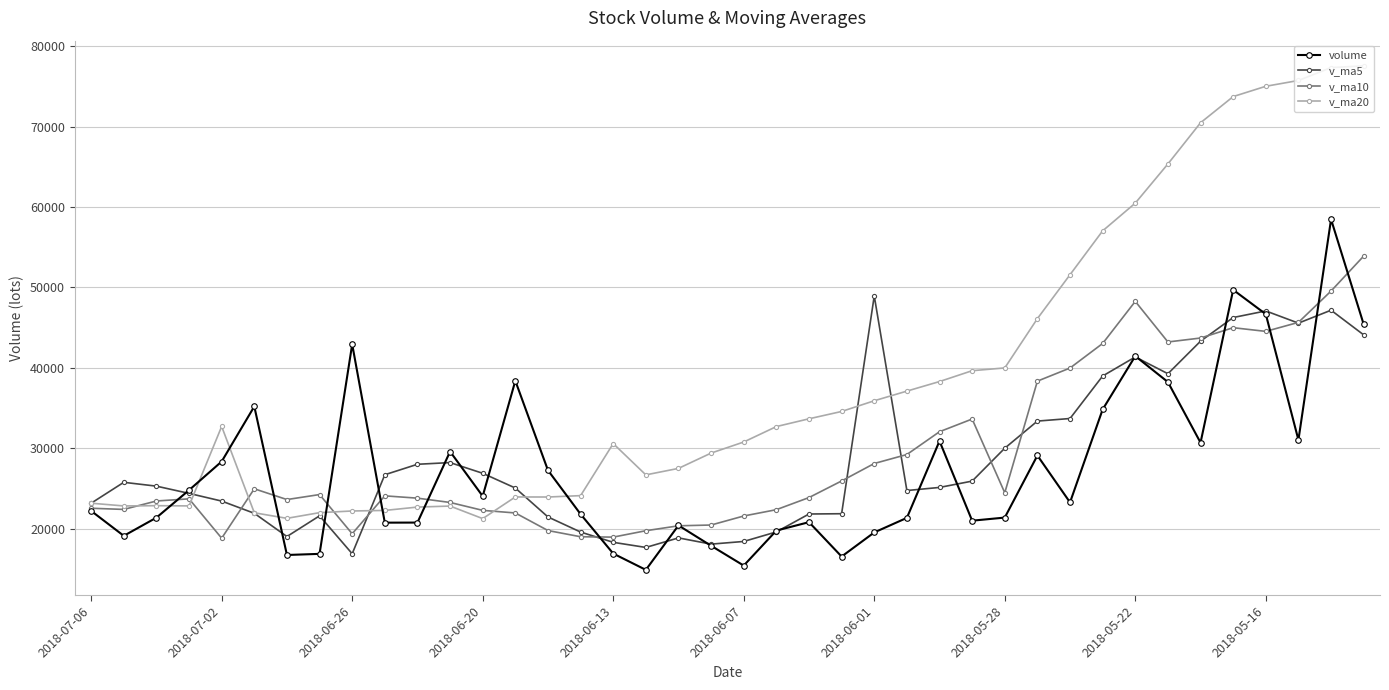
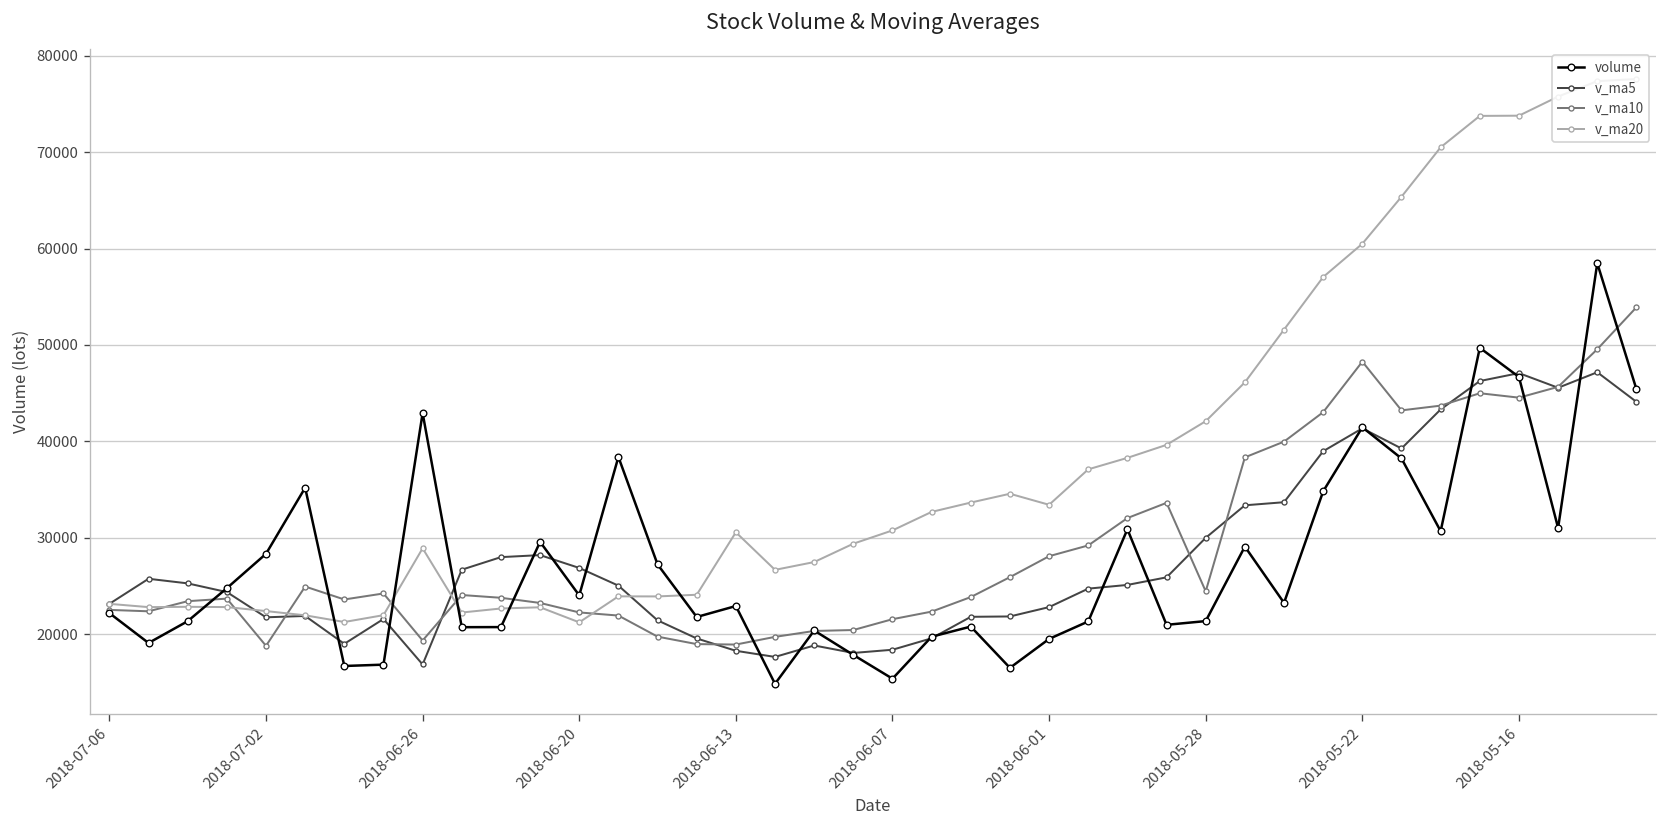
  {
    "volume": {
      "2018-07-06": 22000,
      "2018-07-02": 28000,
      "2018-06-26": 43000,
      "2018-06-20": 24000,
-     "2018-06-13": 17000,
+     "2018-06-13": 23000,
      "2018-06-07": 15000,
      "2018-06-01": 20000,
      "2018-05-28": 21000,
      "2018-05-16": 47000
    },
    "v_ma5": {
-     "2018-07-02": 23000,
+     "2018-07-02": 22000,
      "2018-06-26": 17000,
      "2018-06-20": 27000,
      "2018-06-13": 18000,
      "2018-06-07": 18000,
-     "2018-06-01": 49000,
+     "2018-06-01": 23000,
      "2018-05-28": 30000,
      "2018-05-16": 47000
    },
    "v_ma10": {
      "2018-07-06": 23000,
      "2018-07-02": 19000,
      "2018-06-26": 19000,
      "2018-06-20": 22000,
      "2018-06-13": 19000,
      "2018-06-07": 22000,
      "2018-06-01": 28000,
      "2018-05-28": 24000,
      "2018-05-22": 48000,
      "2018-05-16": 45000
    },
    "v_ma20": {
-     "2018-07-02": 33000,
-     "2018-06-26": 22000,
+     "2018-07-02": 22000,
+     "2018-06-26": 29000,
      "2018-06-20": 21000,
      "2018-06-13": 31000,
      "2018-06-07": 31000,
-     "2018-06-01": 36000,
-     "2018-05-28": 40000,
+     "2018-06-01": 33000,
+     "2018-05-28": 42000,
      "2018-05-22": 61000,
-     "2018-05-16": 75000
+     "2018-05-16": 74000
    }
  }
